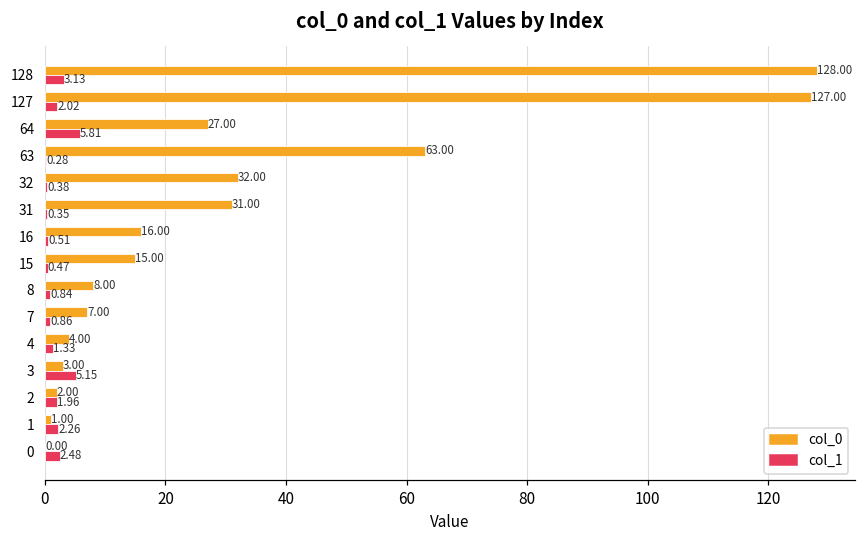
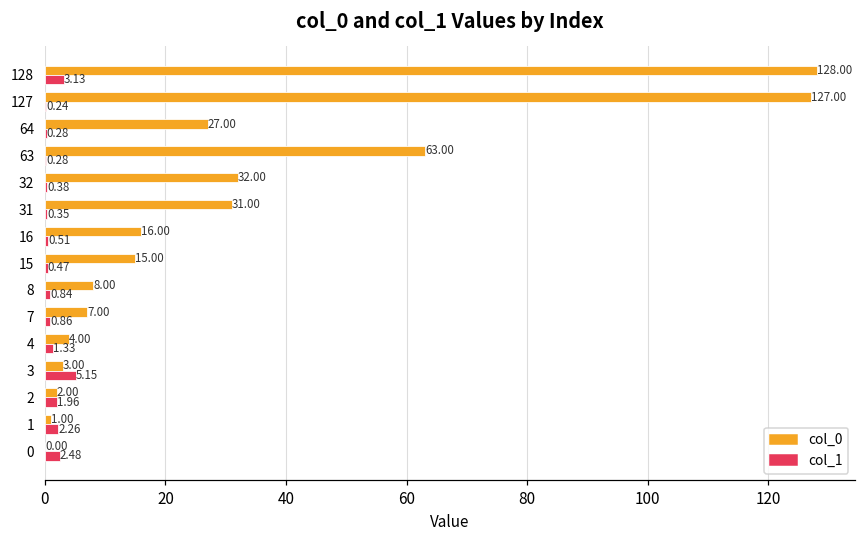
  {
    "col_0": {
      "128": 128.00,
      "127": 127.00,
      "64": 27.00,
      "63": 63.00,
      "32": 32.00,
      "31": 31.00,
      "16": 16.00,
      "15": 15.00,
      "8": 8.00,
      "7": 7.00,
      "4": 4.00,
      "3": 3.00,
      "2": 2.00,
      "1": 1.00,
      "0": 0.00
    },
    "col_1": {
      "128": 3.13,
-     "127": 2.02,
-     "64": 5.81,
+     "127": 0.24,
+     "64": 0.28,
      "63": 0.28,
      "32": 0.38,
      "31": 0.35,
      "16": 0.51,
      "15": 0.47,
      "8": 0.84,
      "7": 0.86,
      "4": 1.33,
      "3": 5.15,
      "2": 1.96,
      "1": 2.26,
      "0": 2.48
    }
  }
